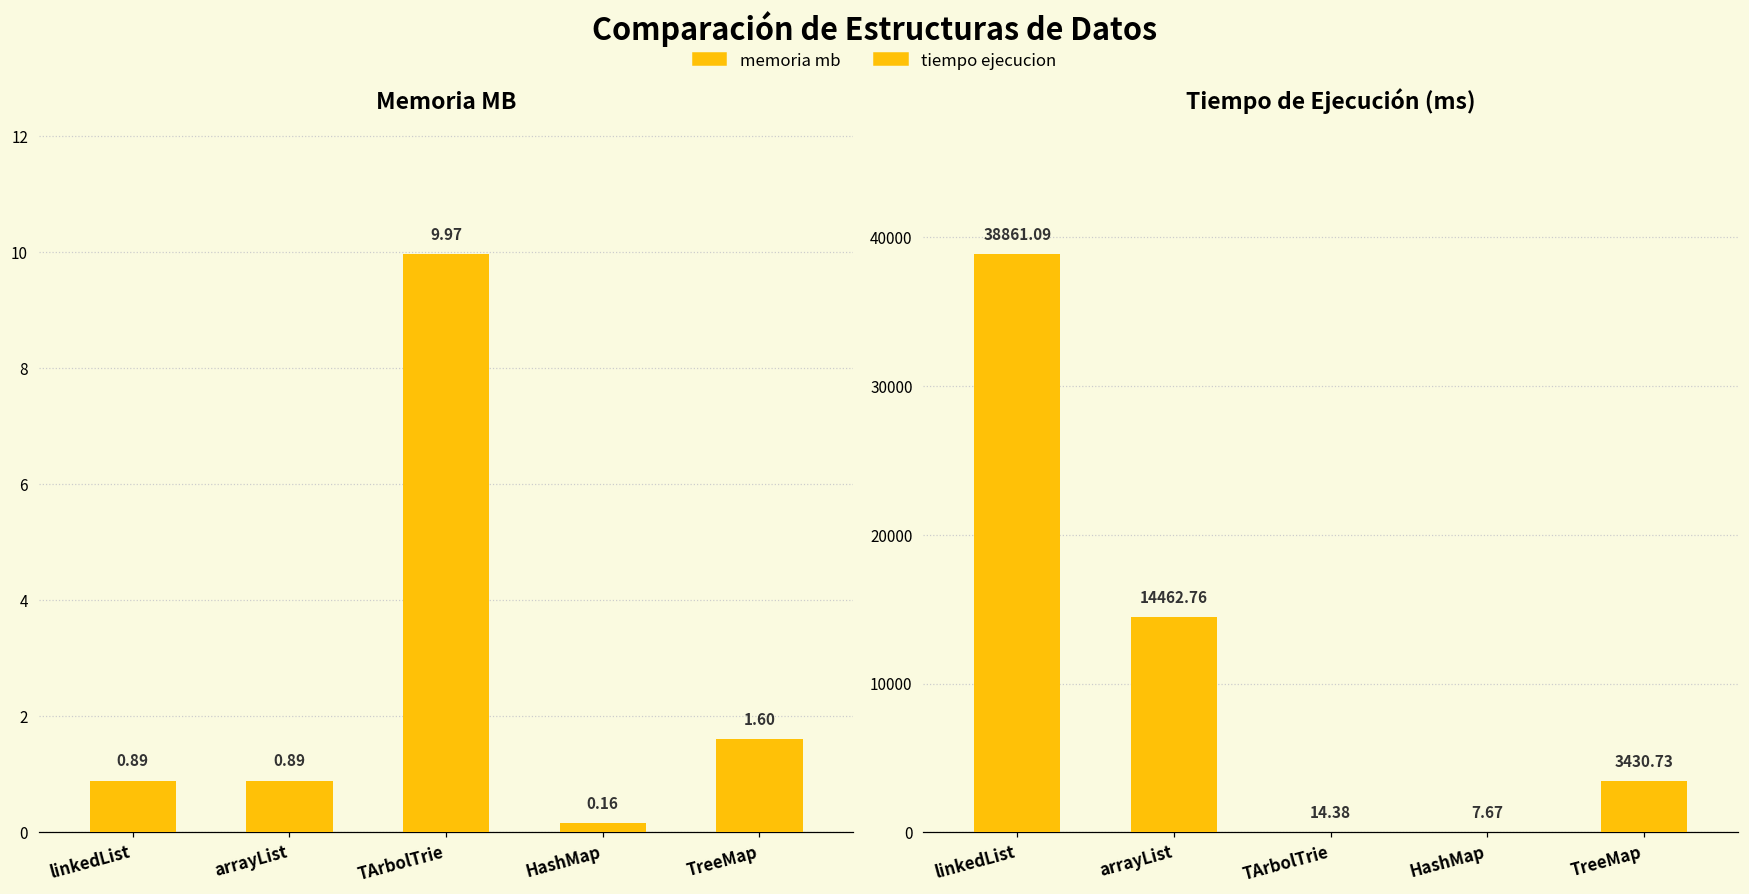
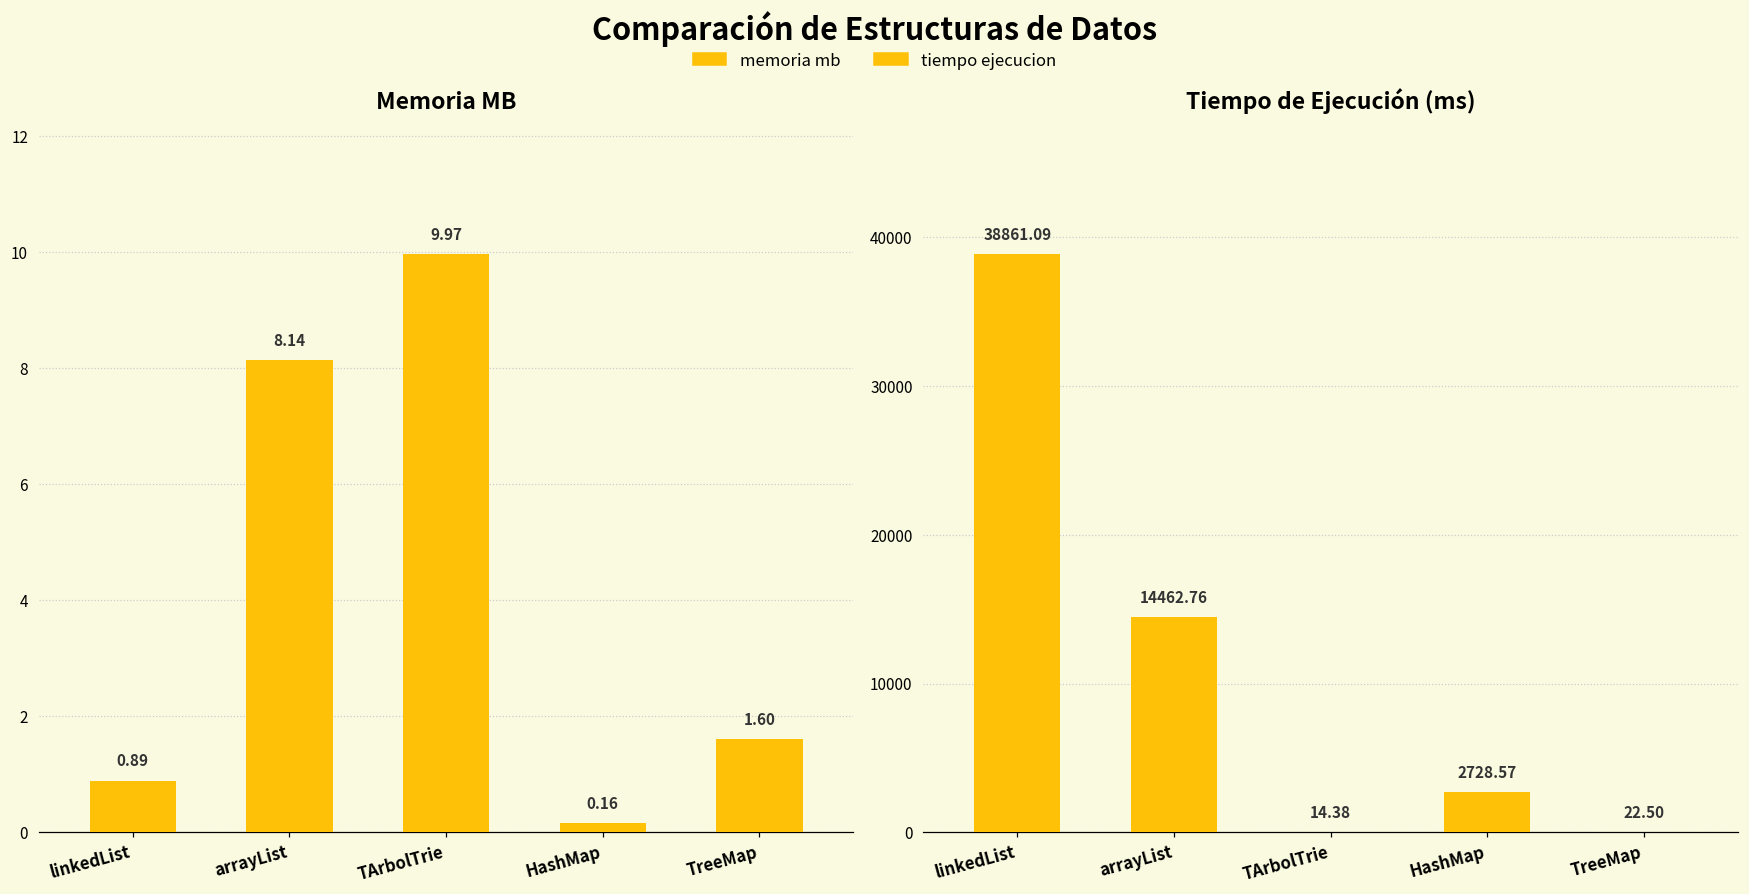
  {
    "Memoria MB": {
      "linkedList": 0.89,
-     "arrayList": 0.89,
+     "arrayList": 8.14,
      "TArbolTrie": 9.97,
      "HashMap": 0.16,
      "TreeMap": 1.60
    },
    "Tiempo de Ejecución (ms)": {
      "linkedList": 38861.09,
      "arrayList": 14462.76,
      "TArbolTrie": 14.38,
-     "HashMap": 7.67,
-     "TreeMap": 3430.73
+     "HashMap": 2728.57,
+     "TreeMap": 22.50
    }
  }
